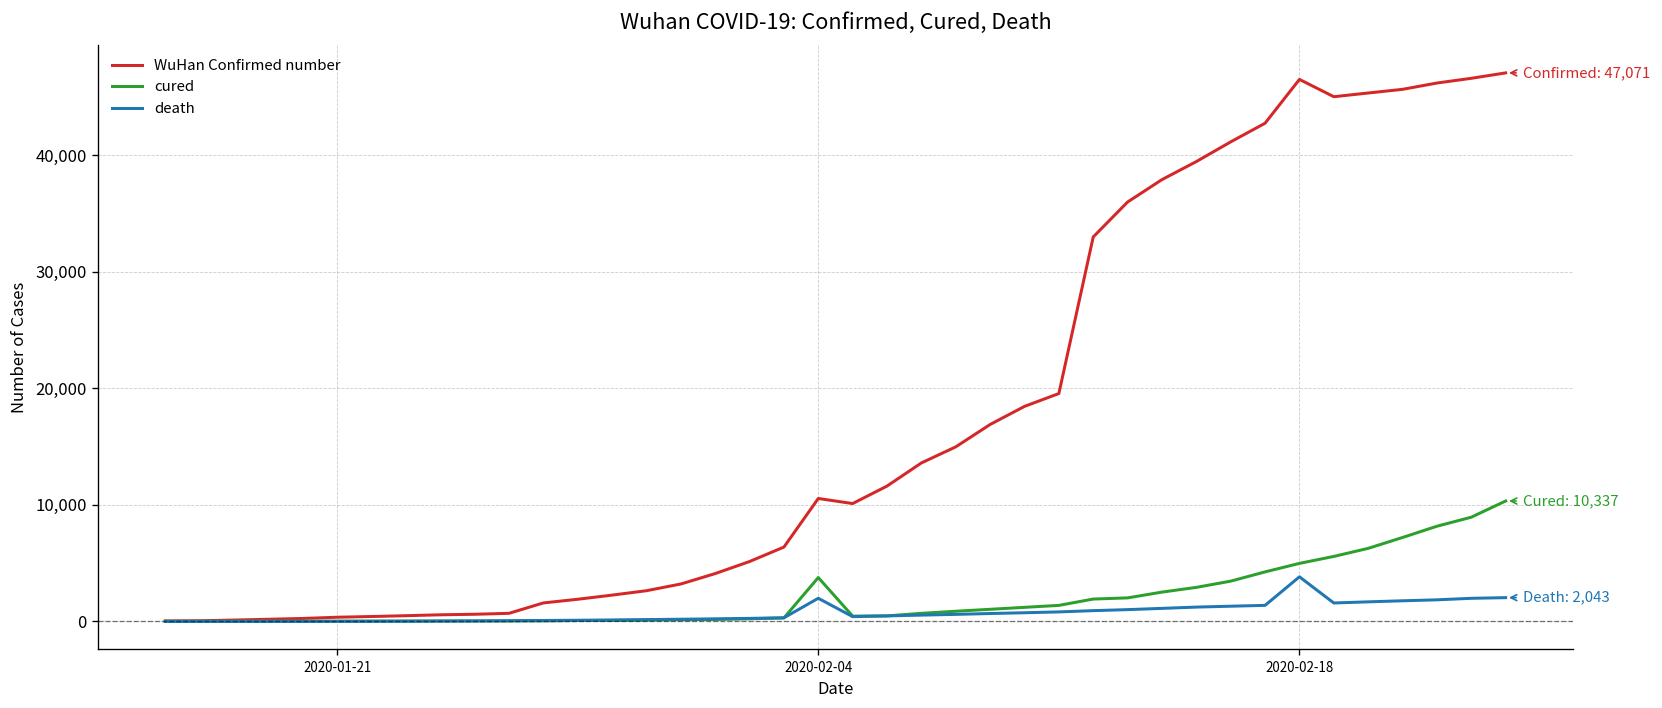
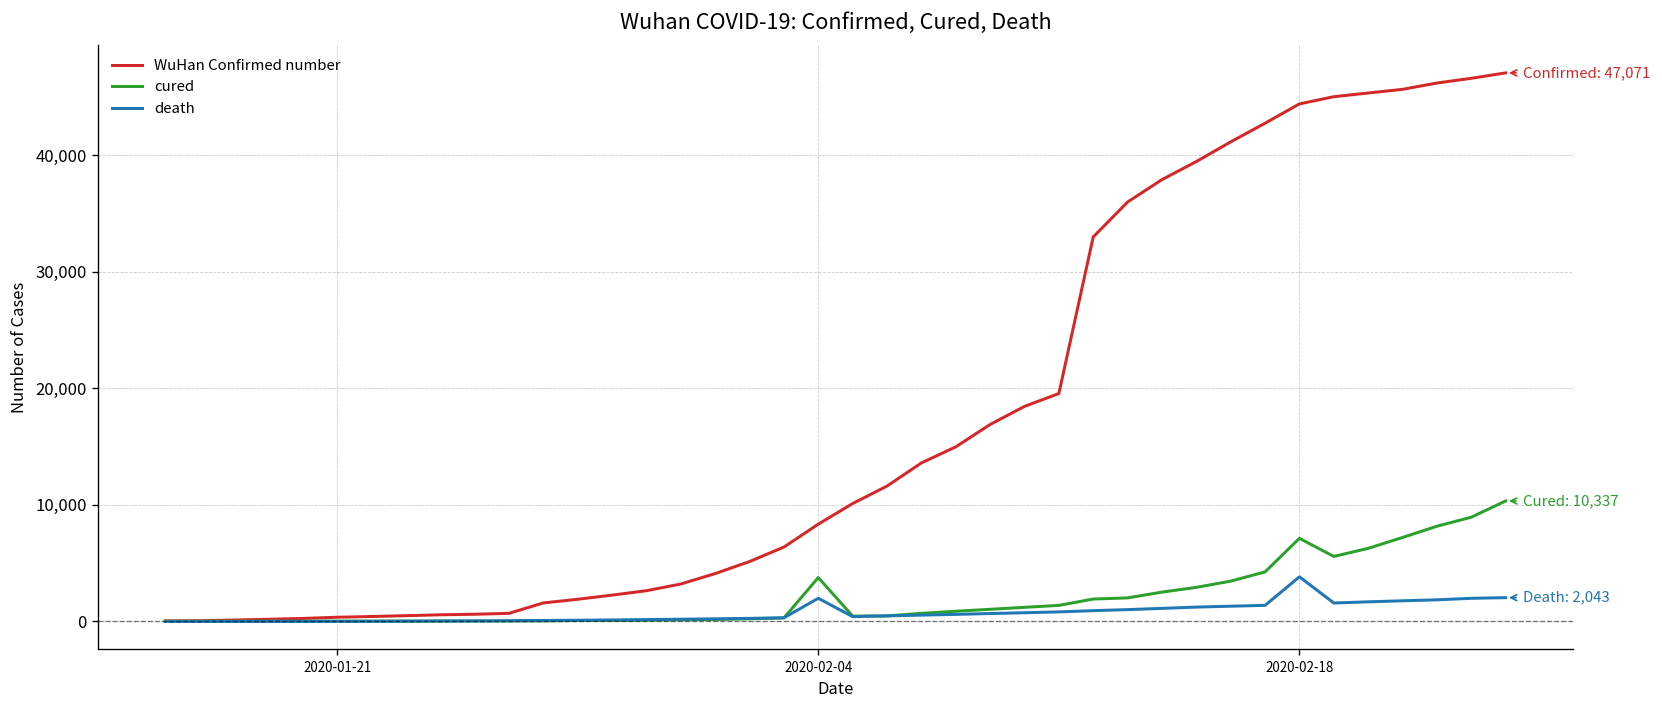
  {
    "WuHan Confirmed number": {
      "2020-01-21": "0",
-     "2020-02-04": "11,000",
-     "2020-02-18": "47,000"
+     "2020-02-04": "8,000",
+     "2020-02-18": "44,000"
    },
    "cured": {
      "2020-02-04": "4,000",
-     "2020-02-18": "5,000"
+     "2020-02-18": "7,000"
    },
    "death": {
      "2020-02-04": "2,000",
      "2020-02-18": "4,000"
    }
  }
